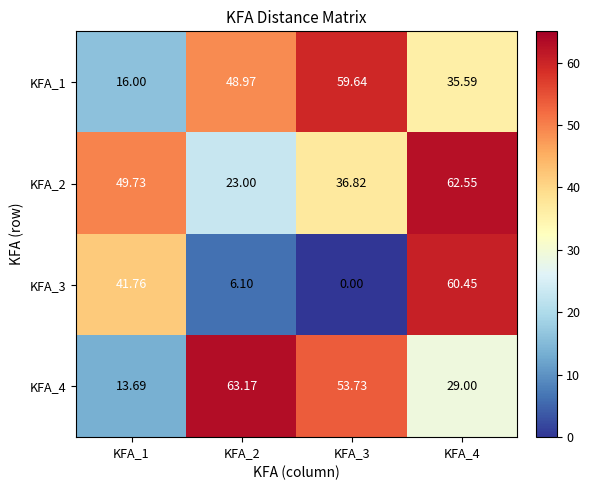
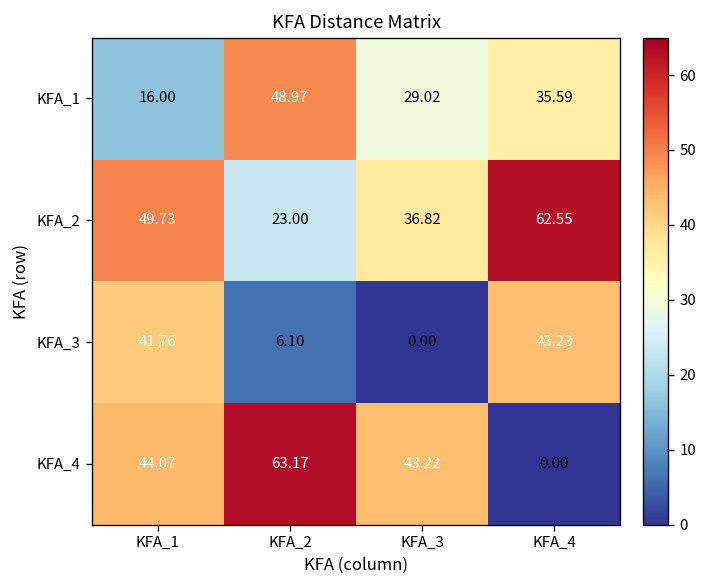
  {
    "KFA_1": {
      "KFA_1": 16.00,
      "KFA_2": 48.97,
-     "KFA_3": 59.64,
+     "KFA_3": 29.02,
      "KFA_4": 35.59
    },
    "KFA_2": {
      "KFA_1": 49.73,
      "KFA_2": 23.00,
      "KFA_3": 36.82,
      "KFA_4": 62.55
    },
    "KFA_3": {
      "KFA_1": 41.76,
      "KFA_2": 6.10,
      "KFA_3": 0.00,
-     "KFA_4": 60.45
+     "KFA_4": 43.23
    },
    "KFA_4": {
-     "KFA_1": 13.69,
+     "KFA_1": 44.07,
      "KFA_2": 63.17,
-     "KFA_3": 53.73,
-     "KFA_4": 29.00
+     "KFA_3": 43.22,
+     "KFA_4": 0.00
    }
  }
